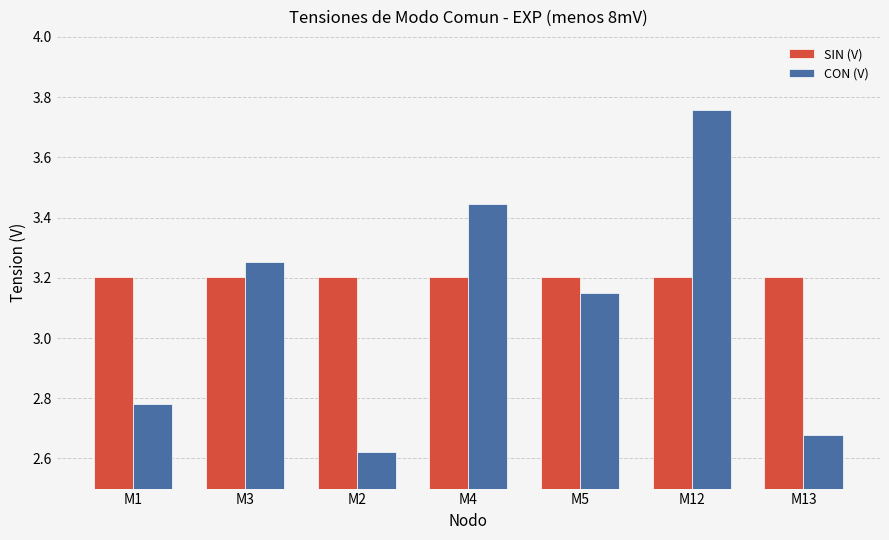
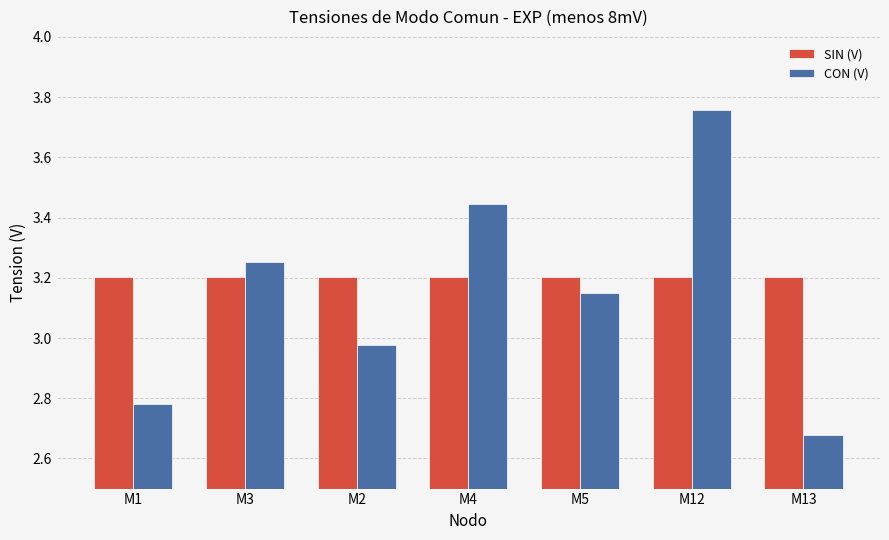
  {
    "SIN (V)": {
      "M1": 3.20,
      "M3": 3.20,
      "M2": 3.20,
      "M4": 3.20,
      "M5": 3.20,
      "M12": 3.20,
      "M13": 3.20
    },
    "CON (V)": {
      "M1": 2.78,
      "M3": 3.25,
-     "M2": 2.62,
+     "M2": 2.98,
      "M4": 3.44,
      "M5": 3.15,
      "M12": 3.76,
      "M13": 2.68
    }
  }
